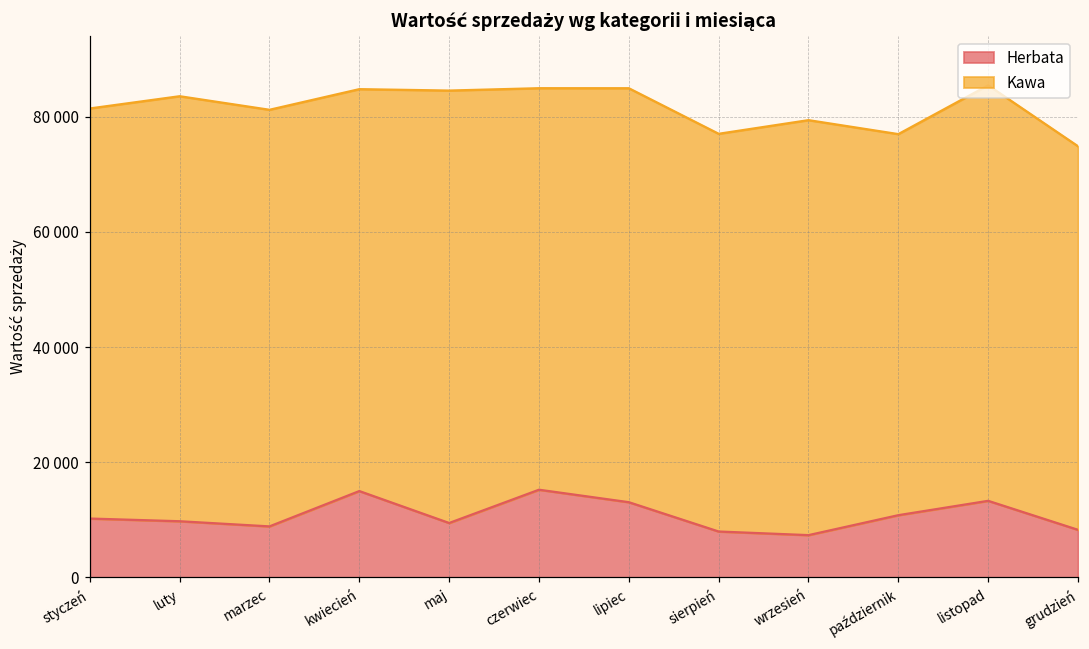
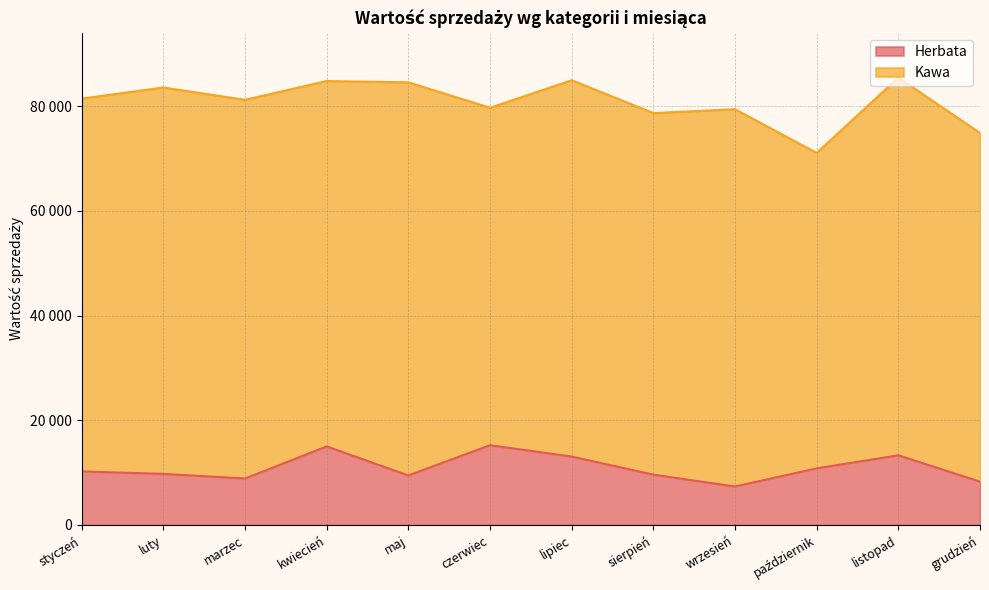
  {
    "Herbata": {
      "styczeń": 10000,
      "luty": 10000,
      "marzec": 9000,
      "kwiecień": 15000,
      "maj": 9000,
      "czerwiec": 15000,
      "lipiec": 13000,
-     "sierpień": 8000,
+     "sierpień": 10000,
      "wrzesień": 7000,
      "październik": 11000,
      "listopad": 13000,
      "grudzień": 8000
    },
    "Kawa": {
      "styczeń": 71000,
      "luty": 74000,
      "marzec": 72000,
      "kwiecień": 70000,
      "maj": 75000,
-     "czerwiec": 70000,
+     "czerwiec": 64000,
      "lipiec": 72000,
      "sierpień": 69000,
      "wrzesień": 72000,
-     "październik": 66000,
+     "październik": 60000,
      "grudzień": 67000
    }
  }
